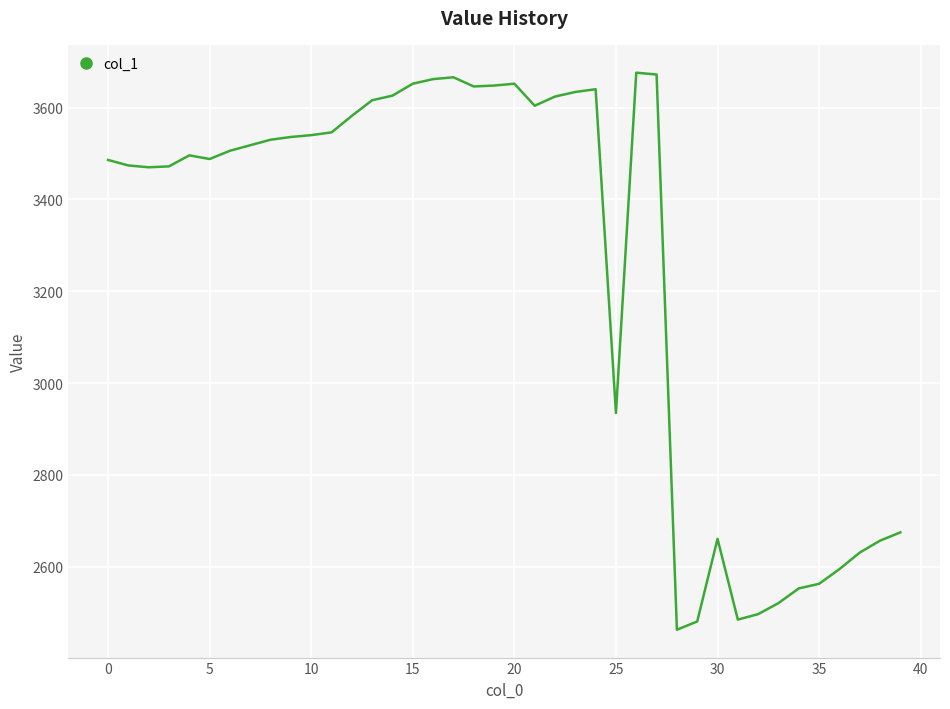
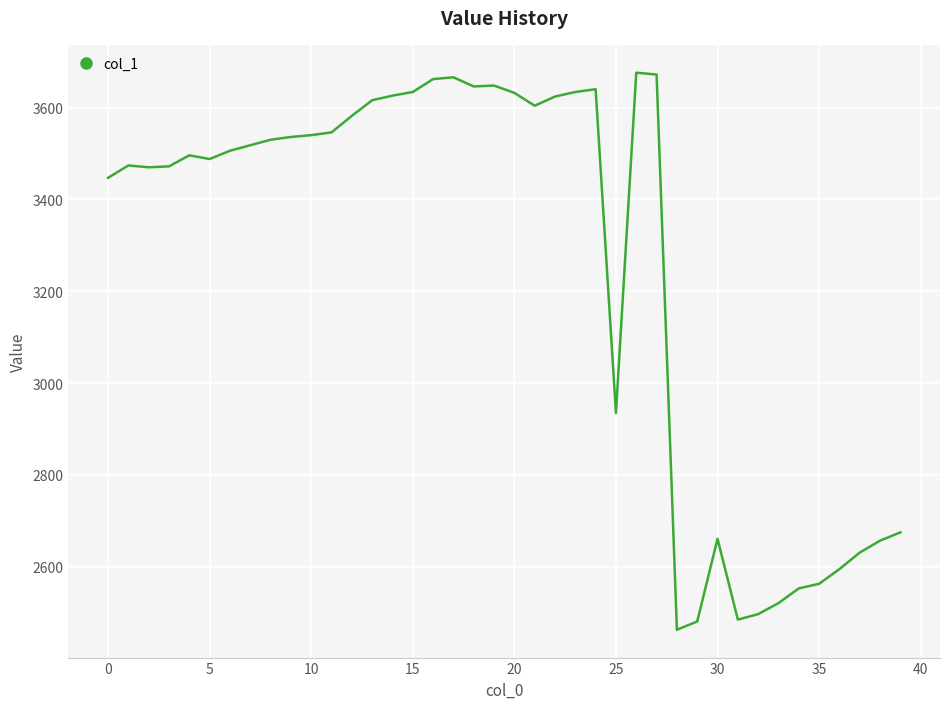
  {
-   "0": 3490,
+   "0": 3450,
    "5": 3490,
    "10": 3540,
-   "15": 3650,
-   "20": 3650,
+   "15": 3630,
+   "20": 3630,
    "25": 2940,
    "30": 2660,
    "35": 2560
  }
